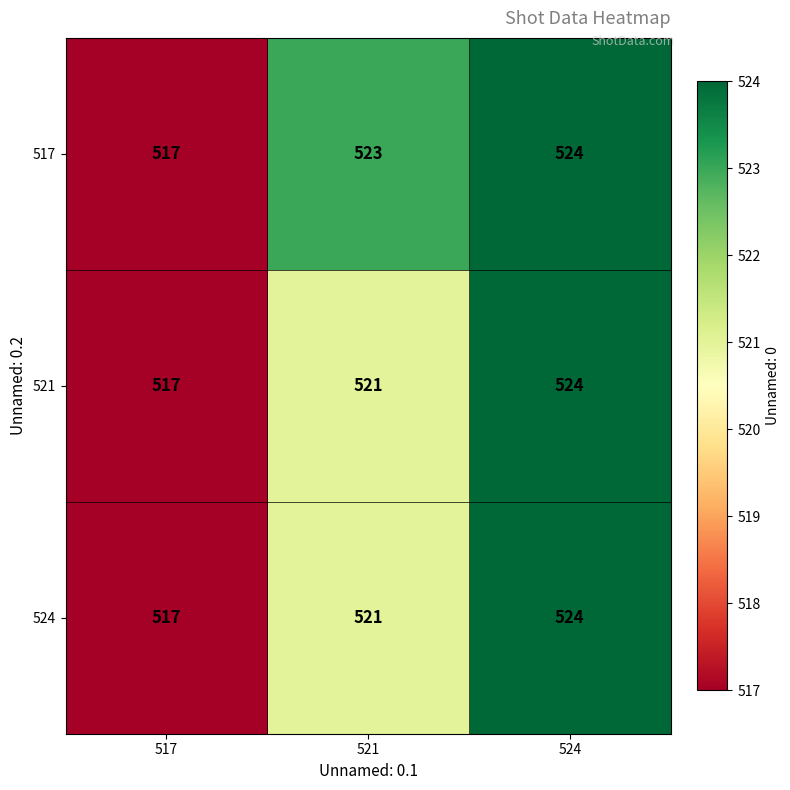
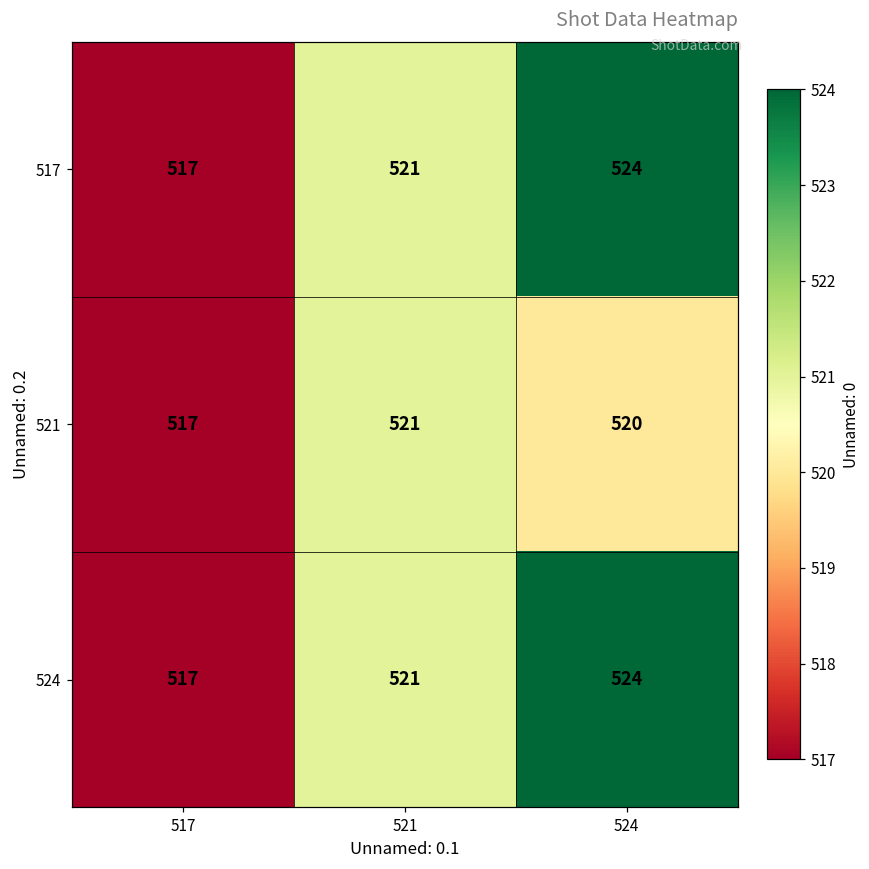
  {
    "517": {
      "517": 517,
-     "521": 523,
+     "521": 521,
      "524": 524
    },
    "521": {
      "517": 517,
      "521": 521,
-     "524": 524
+     "524": 520
    },
    "524": {
      "517": 517,
      "521": 521,
      "524": 524
    }
  }
